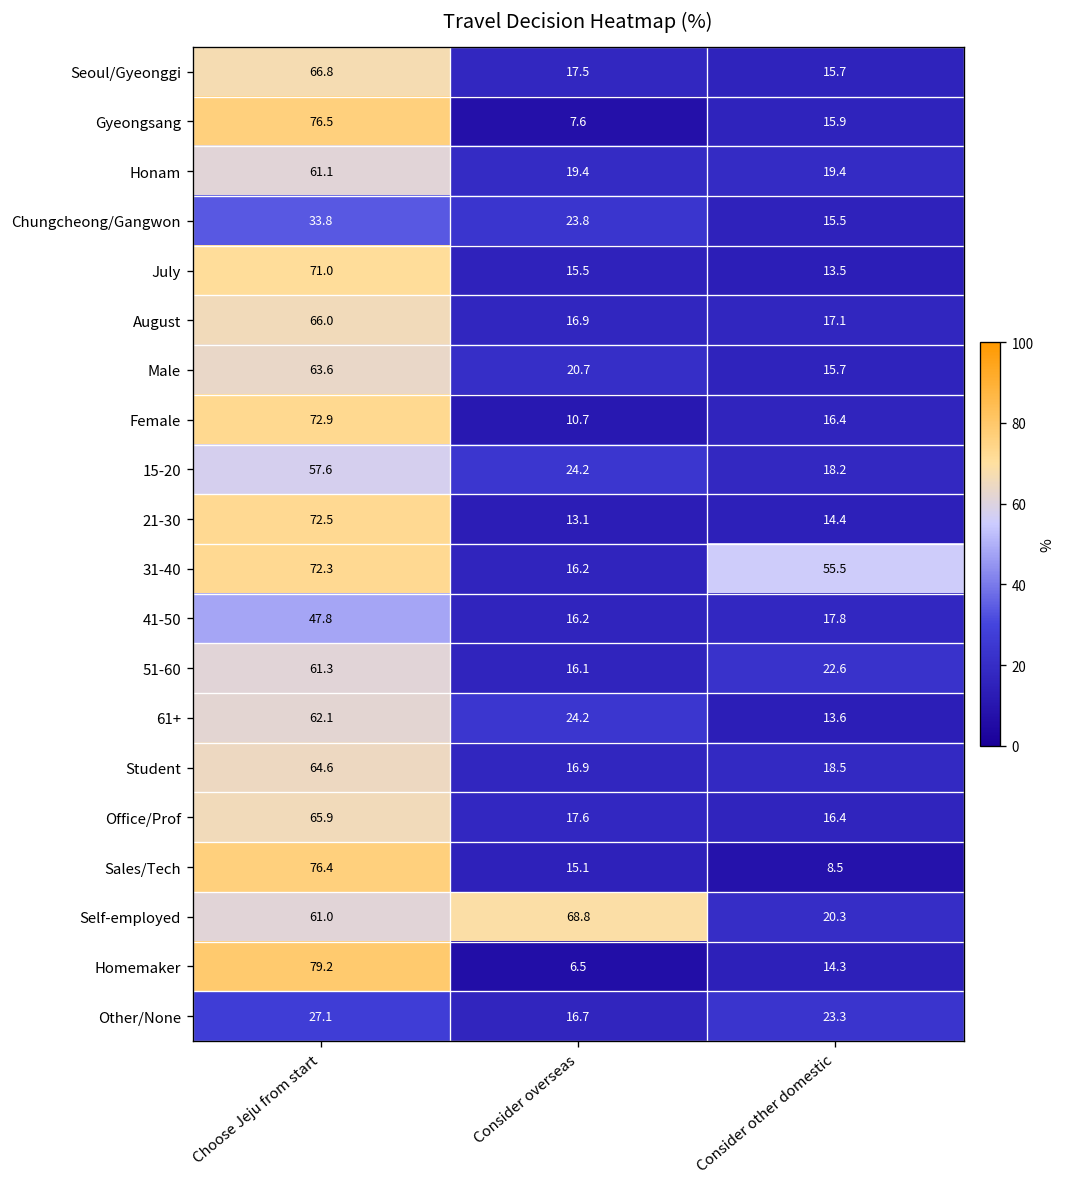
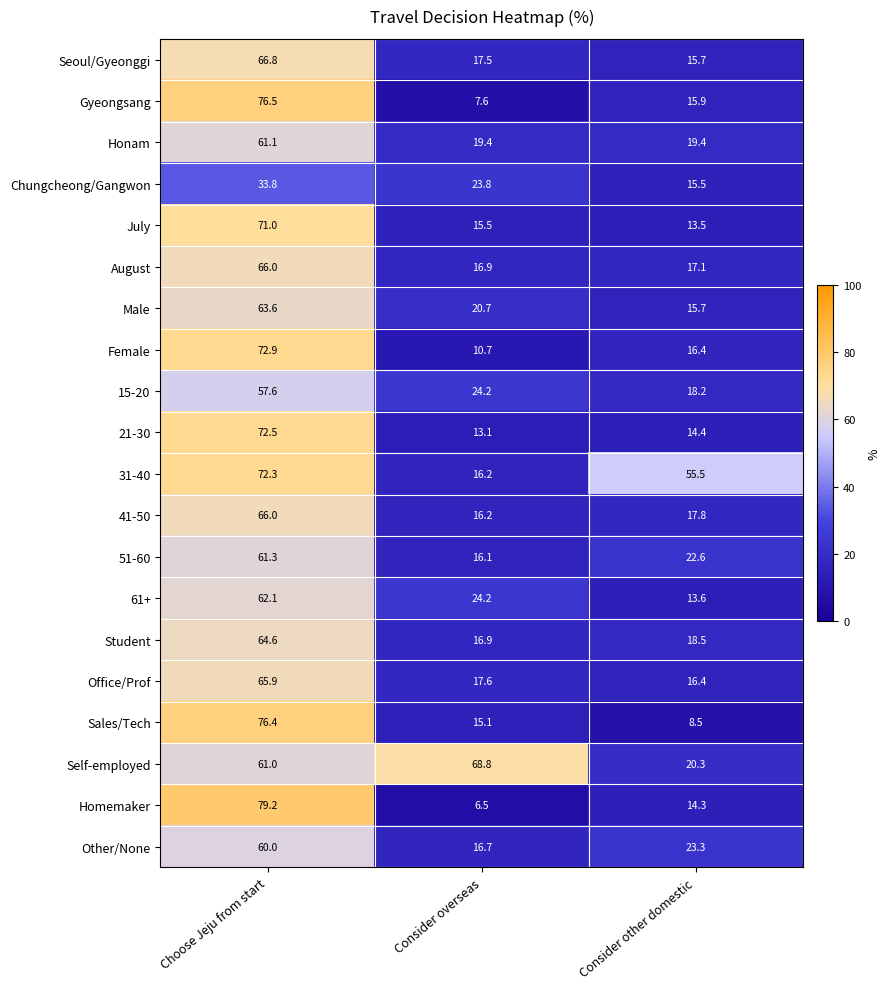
  {
    "Seoul/Gyeonggi": {
      "Choose Jeju from start": 66.8,
      "Consider overseas": 17.5,
      "Consider other domestic": 15.7
    },
    "Gyeongsang": {
      "Choose Jeju from start": 76.5,
      "Consider overseas": 7.6,
      "Consider other domestic": 15.9
    },
    "Honam": {
      "Choose Jeju from start": 61.1,
      "Consider overseas": 19.4,
      "Consider other domestic": 19.4
    },
    "Chungcheong/Gangwon": {
      "Choose Jeju from start": 33.8,
      "Consider overseas": 23.8,
      "Consider other domestic": 15.5
    },
    "July": {
      "Choose Jeju from start": 71.0,
      "Consider overseas": 15.5,
      "Consider other domestic": 13.5
    },
    "August": {
      "Choose Jeju from start": 66.0,
      "Consider overseas": 16.9,
      "Consider other domestic": 17.1
    },
    "Male": {
      "Choose Jeju from start": 63.6,
      "Consider overseas": 20.7,
      "Consider other domestic": 15.7
    },
    "Female": {
      "Choose Jeju from start": 72.9,
      "Consider overseas": 10.7,
      "Consider other domestic": 16.4
    },
    "15-20": {
      "Choose Jeju from start": 57.6,
      "Consider overseas": 24.2,
      "Consider other domestic": 18.2
    },
    "21-30": {
      "Choose Jeju from start": 72.5,
      "Consider overseas": 13.1,
      "Consider other domestic": 14.4
    },
    "31-40": {
      "Choose Jeju from start": 72.3,
      "Consider overseas": 16.2,
      "Consider other domestic": 55.5
    },
    "41-50": {
-     "Choose Jeju from start": 47.8,
+     "Choose Jeju from start": 66.0,
      "Consider overseas": 16.2,
      "Consider other domestic": 17.8
    },
    "51-60": {
      "Choose Jeju from start": 61.3,
      "Consider overseas": 16.1,
      "Consider other domestic": 22.6
    },
    "61+": {
      "Choose Jeju from start": 62.1,
      "Consider overseas": 24.2,
      "Consider other domestic": 13.6
    },
    "Student": {
      "Choose Jeju from start": 64.6,
      "Consider overseas": 16.9,
      "Consider other domestic": 18.5
    },
    "Office/Prof": {
      "Choose Jeju from start": 65.9,
      "Consider overseas": 17.6,
      "Consider other domestic": 16.4
    },
    "Sales/Tech": {
      "Choose Jeju from start": 76.4,
      "Consider overseas": 15.1,
      "Consider other domestic": 8.5
    },
    "Self-employed": {
      "Choose Jeju from start": 61.0,
      "Consider overseas": 68.8,
      "Consider other domestic": 20.3
    },
    "Homemaker": {
      "Choose Jeju from start": 79.2,
      "Consider overseas": 6.5,
      "Consider other domestic": 14.3
    },
    "Other/None": {
-     "Choose Jeju from start": 27.1,
+     "Choose Jeju from start": 60.0,
      "Consider overseas": 16.7,
      "Consider other domestic": 23.3
    }
  }
